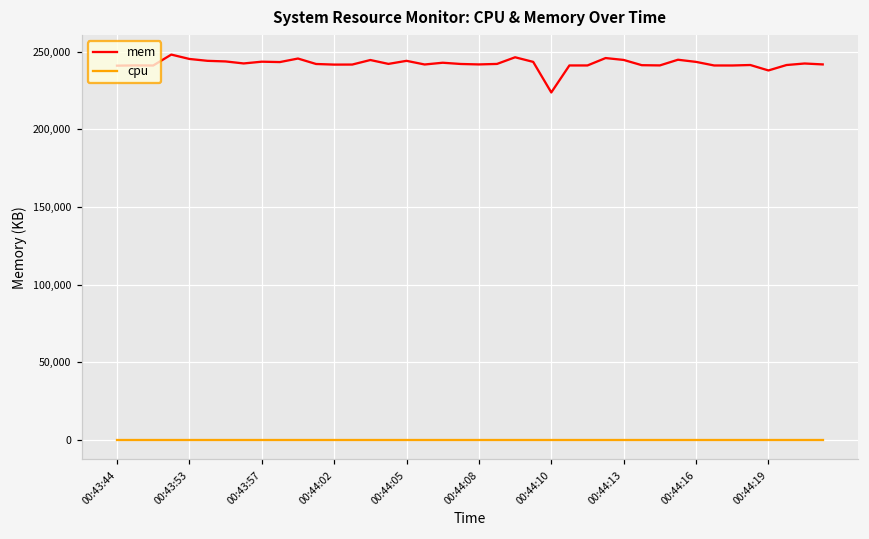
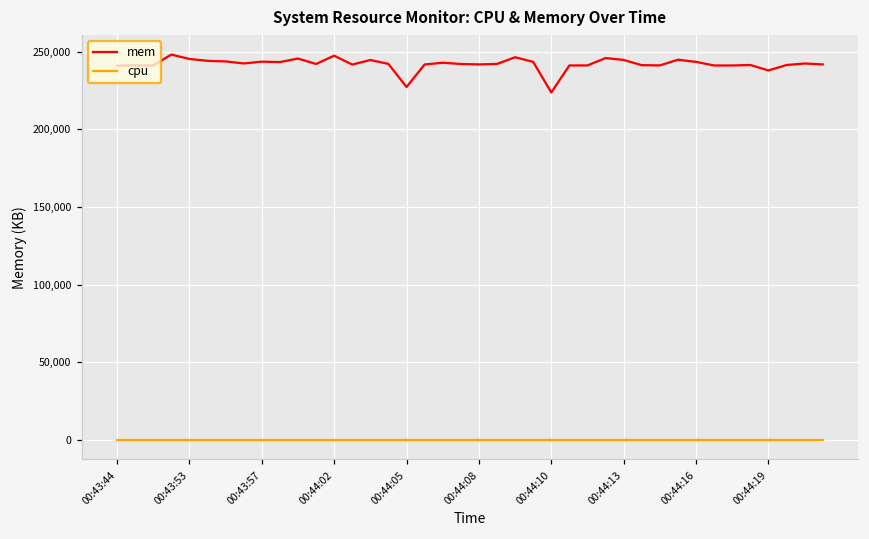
  {
    "mem": {
      "00:43:57": "243,000",
-     "00:44:02": "242,000",
-     "00:44:05": "244,000",
+     "00:44:02": "247,000",
+     "00:44:05": "227,000",
      "00:44:10": "224,000",
      "00:44:16": "243,000",
      "00:44:19": "238,000"
    },
    "cpu": {
      "00:43:44": "0",
      "00:43:57": "0",
      "00:44:02": "0",
      "00:44:05": "0",
      "00:44:10": "0",
      "00:44:16": "0",
      "00:44:19": "0"
    }
  }
